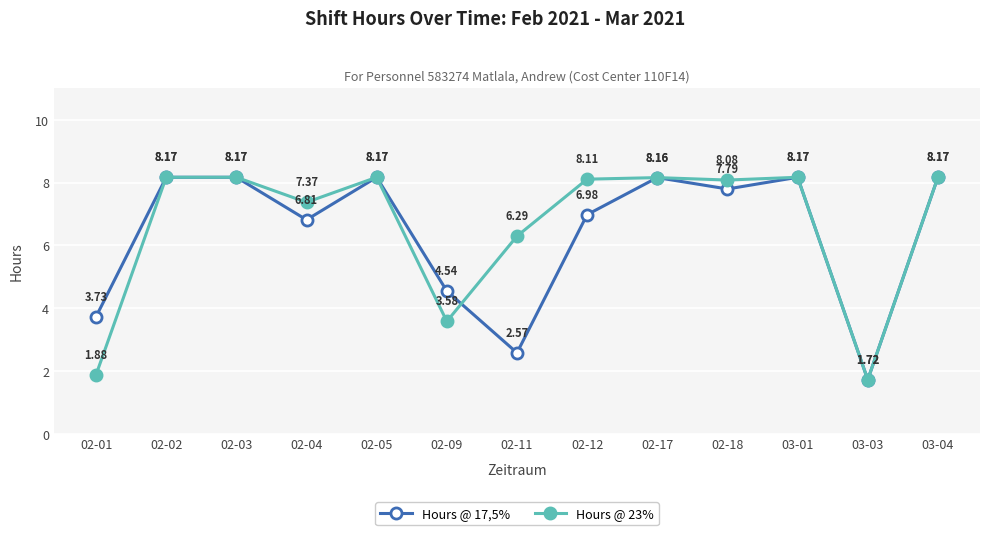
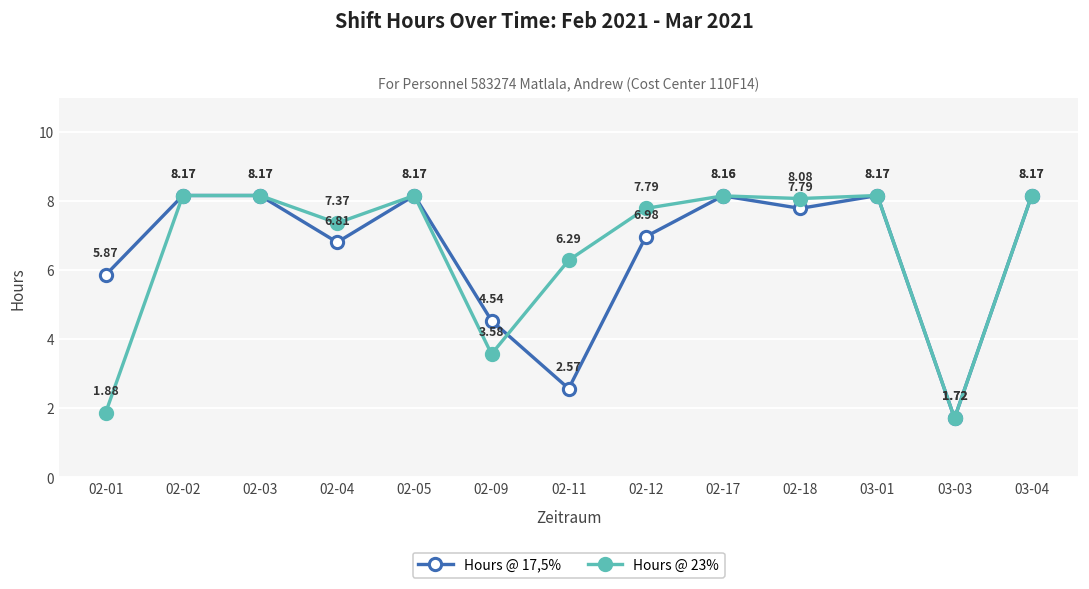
  {
    "Hours @ 17,5%": {
-     "02-01": 3.73,
+     "02-01": 5.87,
      "02-09": 4.54,
      "02-11": 2.57
    },
    "Hours @ 23%": {
      "02-01": 1.88,
      "02-04": 7.37,
      "02-09": 3.58,
      "02-11": 6.29,
-     "02-12": 8.11
+     "02-12": 7.79
    }
  }
